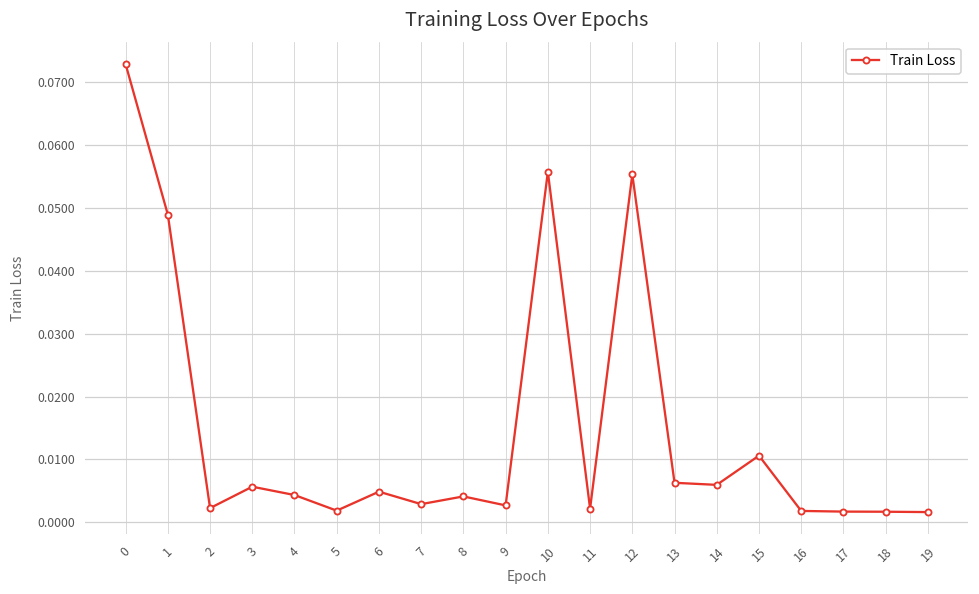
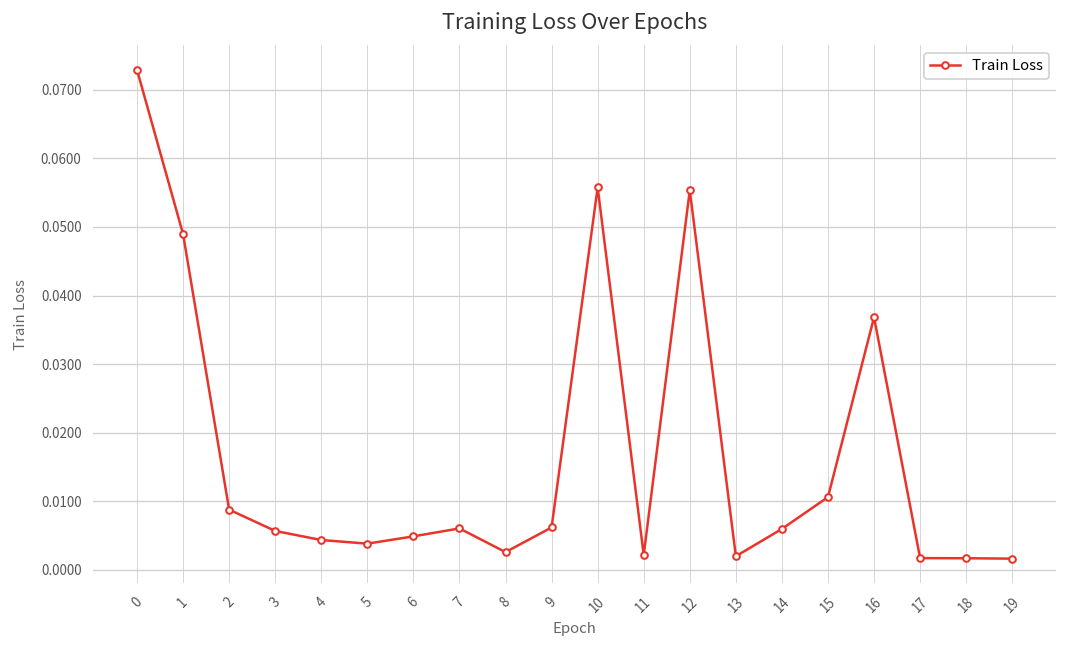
  {
    "0": 0.073,
    "1": 0.049,
-   "2": 0.002,
+   "2": 0.009,
    "3": 0.006,
    "4": 0.004,
-   "5": 0.002,
+   "5": 0.004,
    "6": 0.005,
-   "7": 0.003,
-   "8": 0.004,
-   "9": 0.003,
+   "7": 0.006,
+   "8": 0.003,
+   "9": 0.006,
    "10": 0.056,
    "11": 0.002,
    "12": 0.055,
-   "13": 0.006,
+   "13": 0.002,
    "14": 0.006,
    "15": 0.011,
-   "16": 0.002,
+   "16": 0.037,
    "17": 0.002,
    "18": 0.002,
    "19": 0.002
  }
